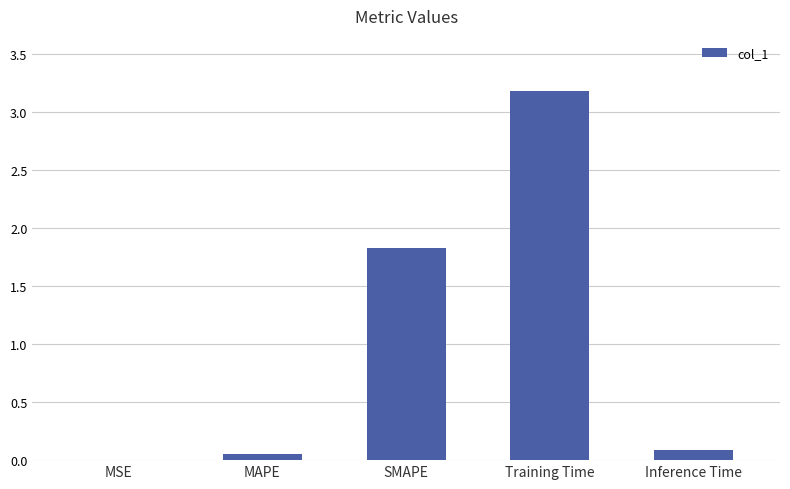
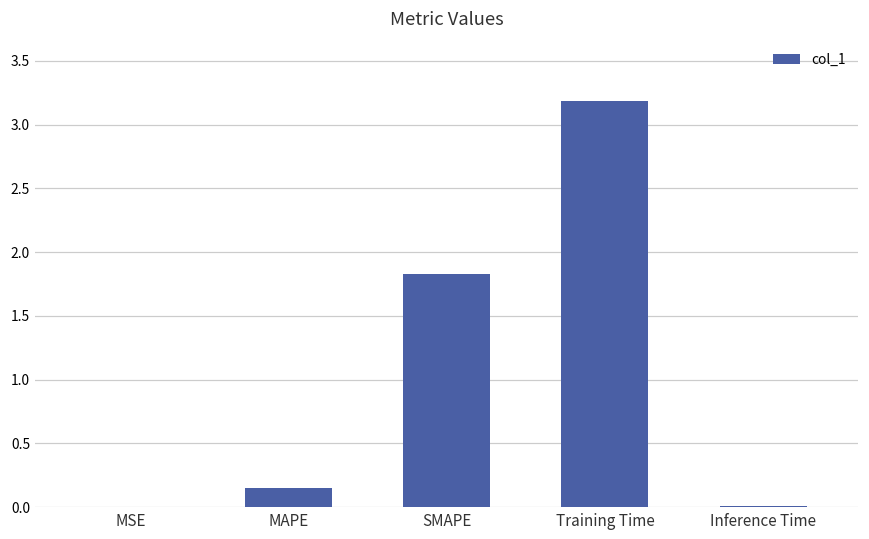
  {
-   "MAPE": 0.05,
+   "MAPE": 0.15,
    "SMAPE": 1.83,
    "Training Time": 3.18,
-   "Inference Time": 0.09
+   "Inference Time": 0.01
  }
